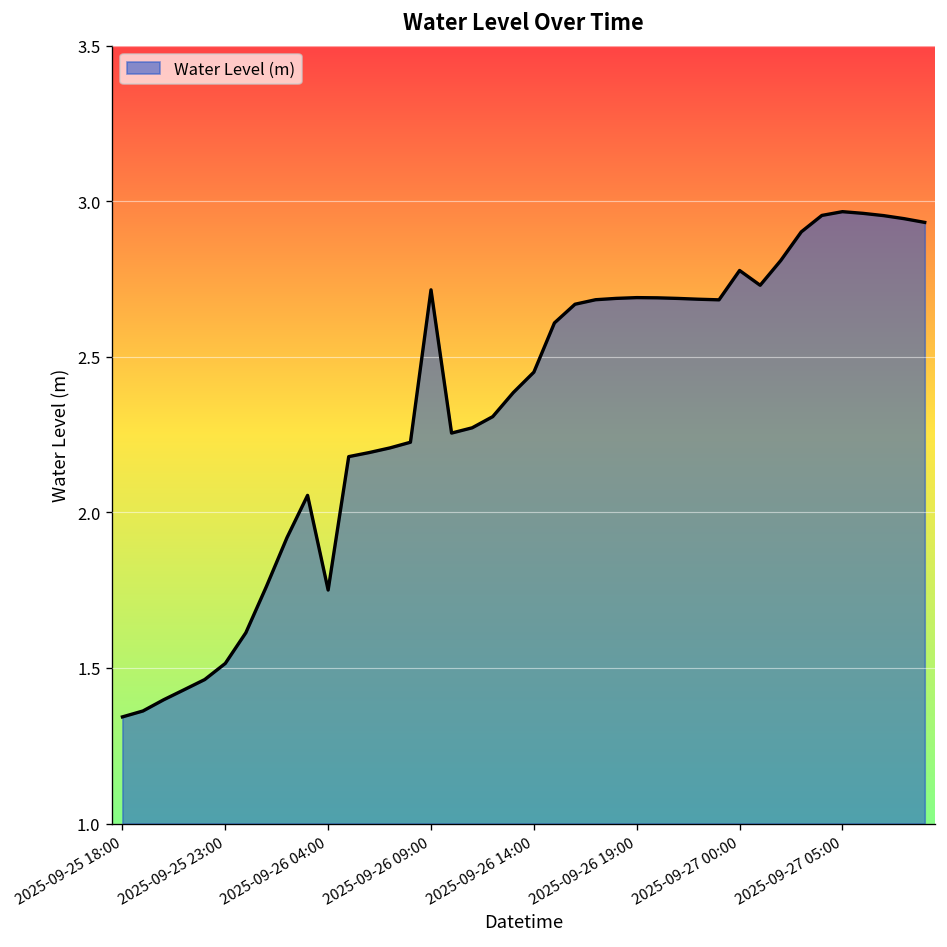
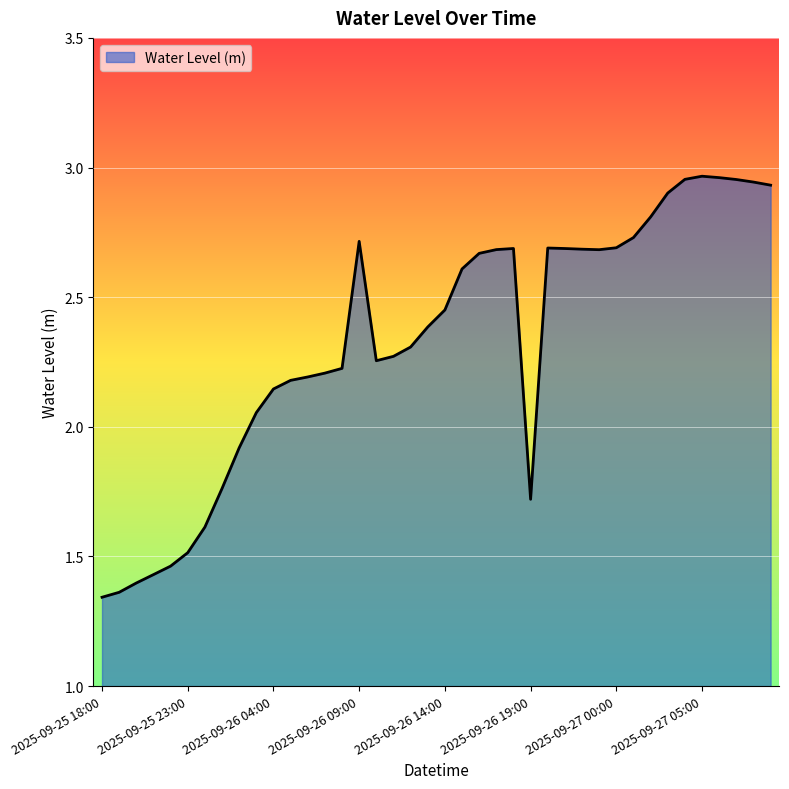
  {
    "2025-09-25 18:00": 1.34,
    "2025-09-25 23:00": 1.51,
-   "2025-09-26 04:00": 1.75,
+   "2025-09-26 04:00": 2.15,
    "2025-09-26 09:00": 2.72,
    "2025-09-26 14:00": 2.45,
-   "2025-09-26 19:00": 2.69,
-   "2025-09-27 00:00": 2.78,
+   "2025-09-26 19:00": 1.72,
+   "2025-09-27 00:00": 2.69,
    "2025-09-27 05:00": 2.97
  }
